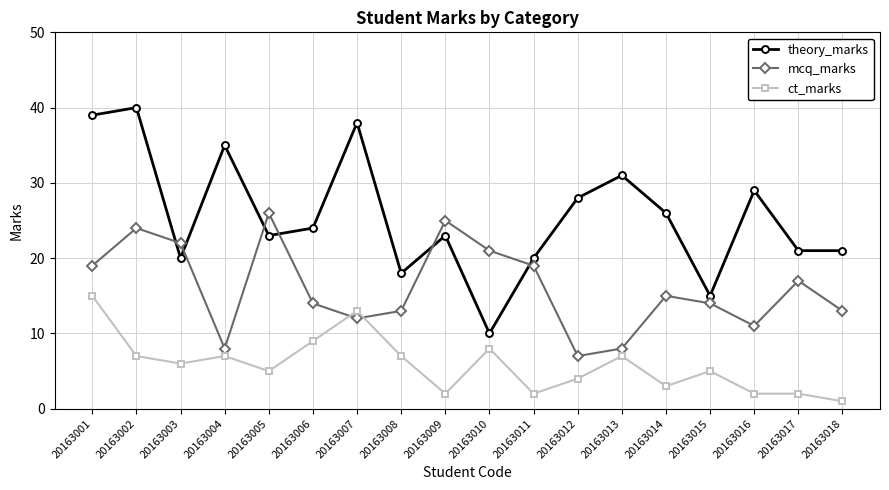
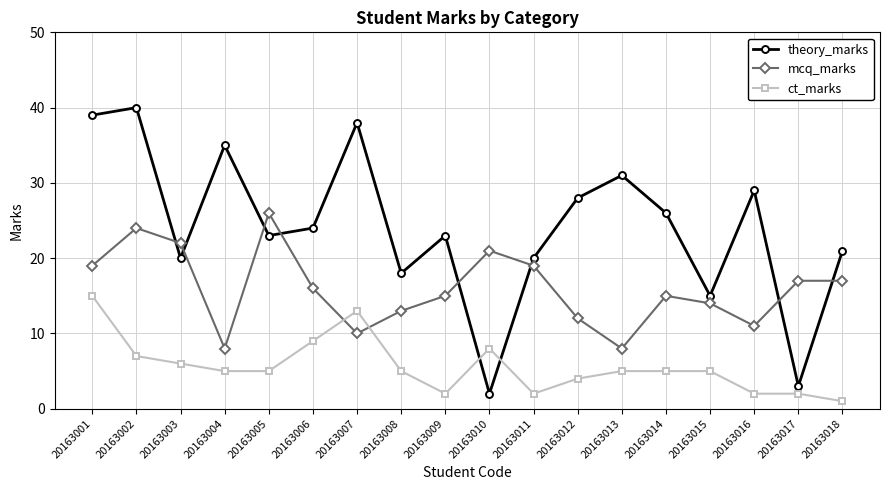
  {
    "theory_marks": {
      "20163001": 39,
      "20163002": 40,
      "20163003": 20,
      "20163004": 35,
      "20163005": 23,
      "20163006": 24,
      "20163007": 38,
      "20163008": 18,
      "20163009": 23,
-     "20163010": 10,
+     "20163010": 2,
      "20163011": 20,
      "20163012": 28,
      "20163013": 31,
      "20163014": 26,
      "20163015": 15,
      "20163016": 29,
-     "20163017": 21,
+     "20163017": 3,
      "20163018": 21
    },
    "mcq_marks": {
      "20163001": 19,
      "20163002": 24,
      "20163003": 22,
      "20163004": 8,
      "20163005": 26,
-     "20163006": 14,
-     "20163007": 12,
+     "20163006": 16,
+     "20163007": 10,
      "20163008": 13,
-     "20163009": 25,
+     "20163009": 15,
      "20163010": 21,
      "20163011": 19,
-     "20163012": 7,
+     "20163012": 12,
      "20163013": 8,
      "20163014": 15,
      "20163015": 14,
      "20163016": 11,
      "20163017": 17,
-     "20163018": 13
+     "20163018": 17
    },
    "ct_marks": {
      "20163001": 15,
      "20163002": 7,
      "20163003": 6,
-     "20163004": 7,
+     "20163004": 5,
      "20163005": 5,
      "20163006": 9,
      "20163007": 13,
-     "20163008": 7,
+     "20163008": 5,
      "20163009": 2,
      "20163010": 8,
      "20163011": 2,
      "20163012": 4,
-     "20163013": 7,
-     "20163014": 3,
+     "20163013": 5,
+     "20163014": 5,
      "20163015": 5,
      "20163016": 2,
      "20163017": 2,
      "20163018": 1
    }
  }
